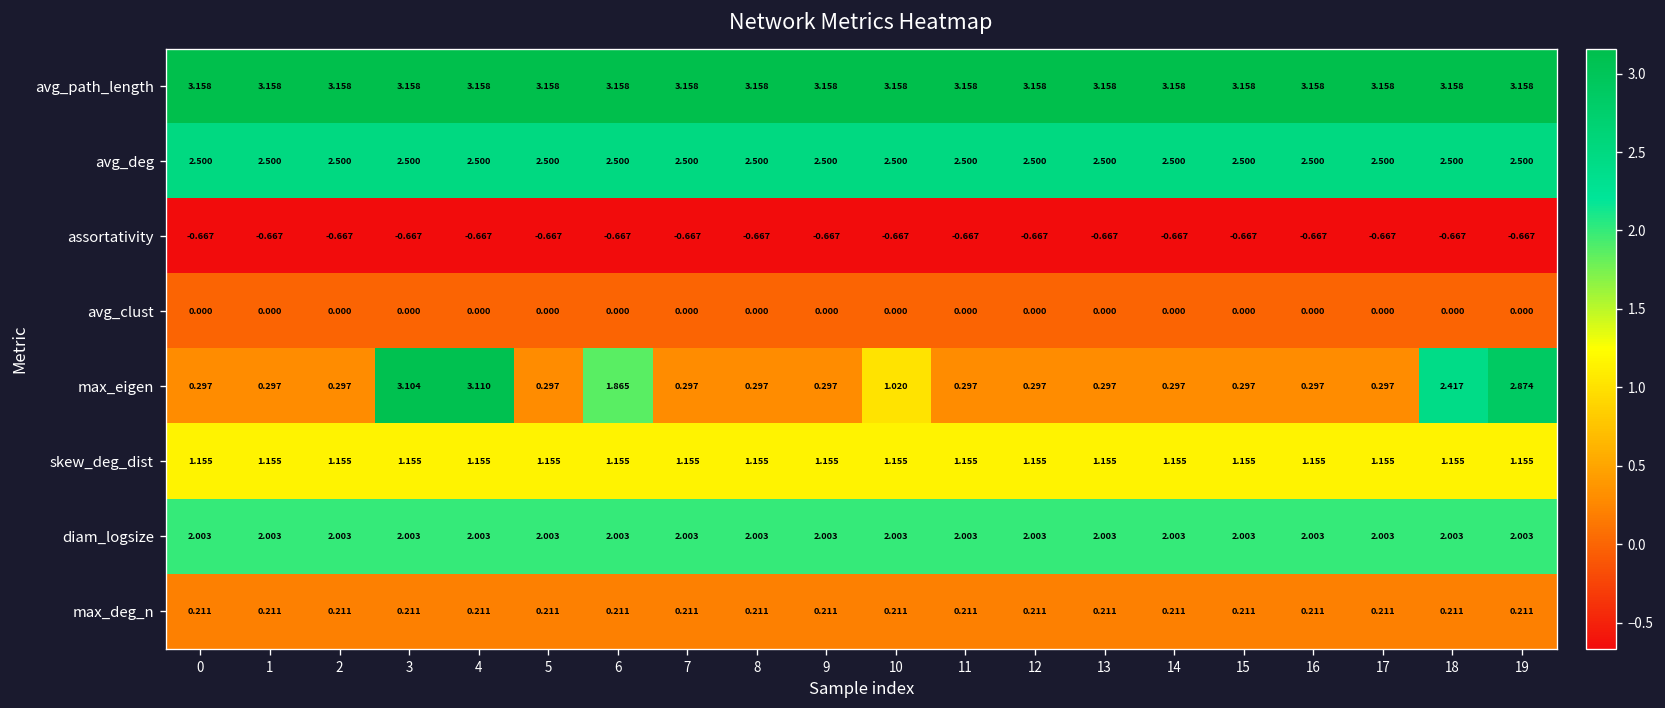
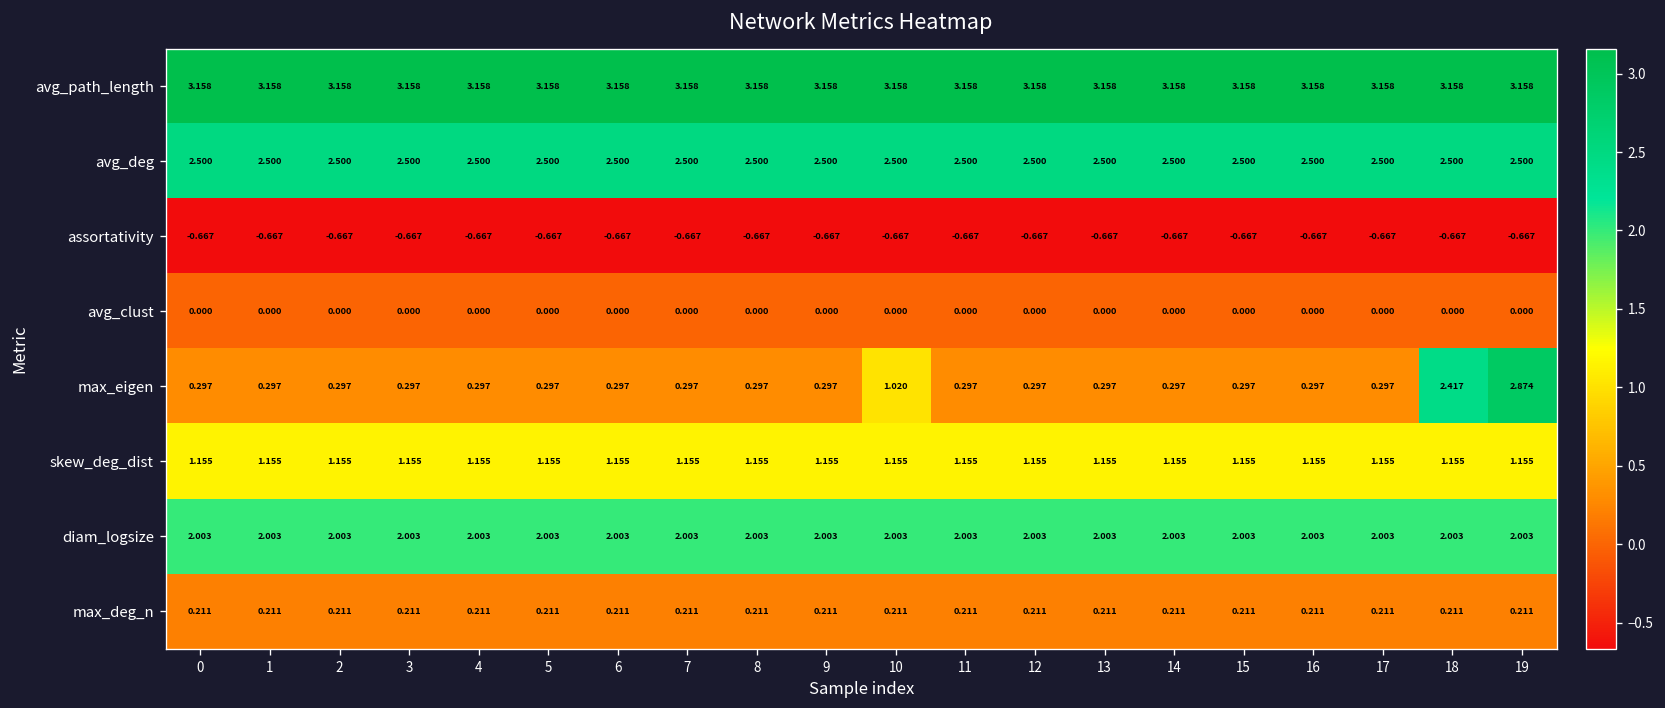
  {
    "avg_path_length": {
      "0": 3.158,
      "1": 3.158,
      "2": 3.158,
      "3": 3.158,
      "4": 3.158,
      "5": 3.158,
      "6": 3.158,
      "7": 3.158,
      "8": 3.158,
      "9": 3.158,
      "10": 3.158,
      "11": 3.158,
      "12": 3.158,
      "13": 3.158,
      "14": 3.158,
      "15": 3.158,
      "16": 3.158,
      "17": 3.158,
      "18": 3.158,
      "19": 3.158
    },
    "avg_deg": {
      "0": 2.500,
      "1": 2.500,
      "2": 2.500,
      "3": 2.500,
      "4": 2.500,
      "5": 2.500,
      "6": 2.500,
      "7": 2.500,
      "8": 2.500,
      "9": 2.500,
      "10": 2.500,
      "11": 2.500,
      "12": 2.500,
      "13": 2.500,
      "14": 2.500,
      "15": 2.500,
      "16": 2.500,
      "17": 2.500,
      "18": 2.500,
      "19": 2.500
    },
    "assortativity": {
      "0": -0.667,
      "1": -0.667,
      "2": -0.667,
      "3": -0.667,
      "4": -0.667,
      "5": -0.667,
      "6": -0.667,
      "7": -0.667,
      "8": -0.667,
      "9": -0.667,
      "10": -0.667,
      "11": -0.667,
      "12": -0.667,
      "13": -0.667,
      "14": -0.667,
      "15": -0.667,
      "16": -0.667,
      "17": -0.667,
      "18": -0.667,
      "19": -0.667
    },
    "avg_clust": {
      "0": 0.000,
      "1": 0.000,
      "2": 0.000,
      "3": 0.000,
      "4": 0.000,
      "5": 0.000,
      "6": 0.000,
      "7": 0.000,
      "8": 0.000,
      "9": 0.000,
      "10": 0.000,
      "11": 0.000,
      "12": 0.000,
      "13": 0.000,
      "14": 0.000,
      "15": 0.000,
      "16": 0.000,
      "17": 0.000,
      "18": 0.000,
      "19": 0.000
    },
    "max_eigen": {
      "0": 0.297,
      "1": 0.297,
      "2": 0.297,
-     "3": 3.104,
-     "4": 3.110,
+     "3": 0.297,
+     "4": 0.297,
      "5": 0.297,
-     "6": 1.865,
+     "6": 0.297,
      "7": 0.297,
      "8": 0.297,
      "9": 0.297,
      "10": 1.020,
      "11": 0.297,
      "12": 0.297,
      "13": 0.297,
      "14": 0.297,
      "15": 0.297,
      "16": 0.297,
      "17": 0.297,
      "18": 2.417,
      "19": 2.874
    },
    "skew_deg_dist": {
      "0": 1.155,
      "1": 1.155,
      "2": 1.155,
      "3": 1.155,
      "4": 1.155,
      "5": 1.155,
      "6": 1.155,
      "7": 1.155,
      "8": 1.155,
      "9": 1.155,
      "10": 1.155,
      "11": 1.155,
      "12": 1.155,
      "13": 1.155,
      "14": 1.155,
      "15": 1.155,
      "16": 1.155,
      "17": 1.155,
      "18": 1.155,
      "19": 1.155
    },
    "diam_logsize": {
      "0": 2.003,
      "1": 2.003,
      "2": 2.003,
      "3": 2.003,
      "4": 2.003,
      "5": 2.003,
      "6": 2.003,
      "7": 2.003,
      "8": 2.003,
      "9": 2.003,
      "10": 2.003,
      "11": 2.003,
      "12": 2.003,
      "13": 2.003,
      "14": 2.003,
      "15": 2.003,
      "16": 2.003,
      "17": 2.003,
      "18": 2.003,
      "19": 2.003
    },
    "max_deg_n": {
      "0": 0.211,
      "1": 0.211,
      "2": 0.211,
      "3": 0.211,
      "4": 0.211,
      "5": 0.211,
      "6": 0.211,
      "7": 0.211,
      "8": 0.211,
      "9": 0.211,
      "10": 0.211,
      "11": 0.211,
      "12": 0.211,
      "13": 0.211,
      "14": 0.211,
      "15": 0.211,
      "16": 0.211,
      "17": 0.211,
      "18": 0.211,
      "19": 0.211
    }
  }
